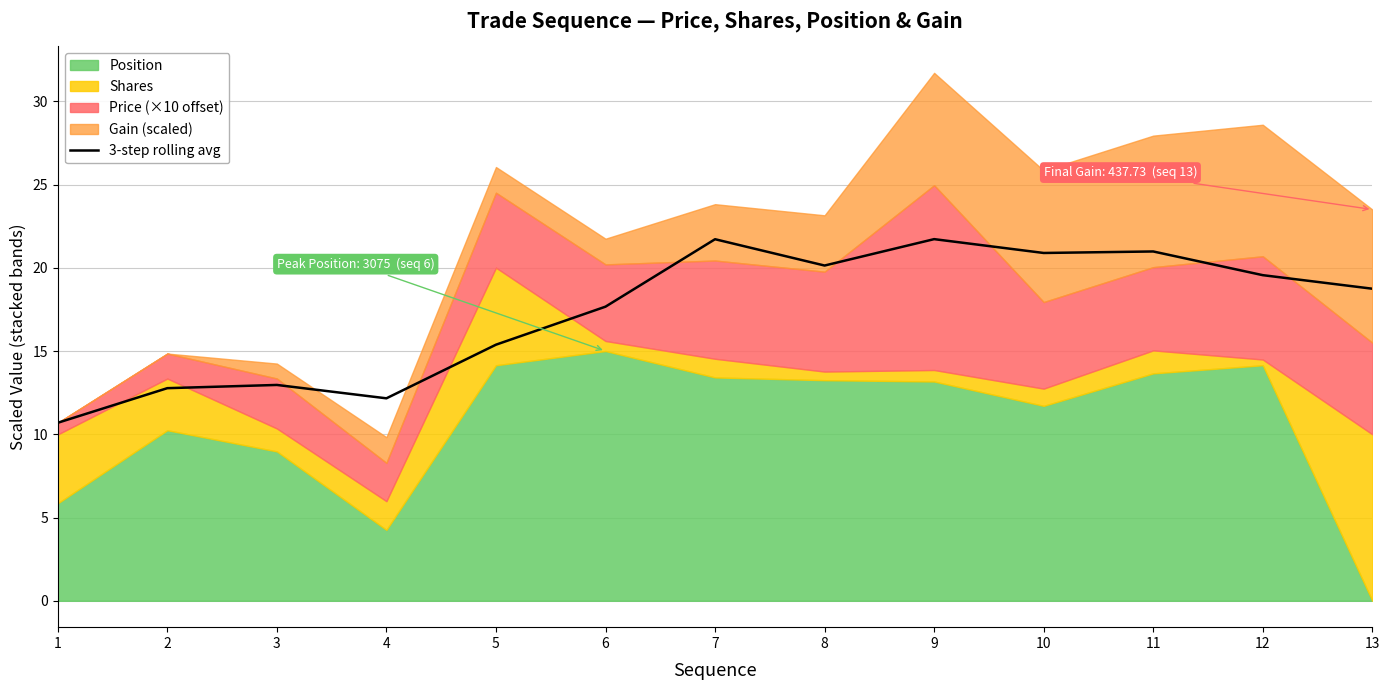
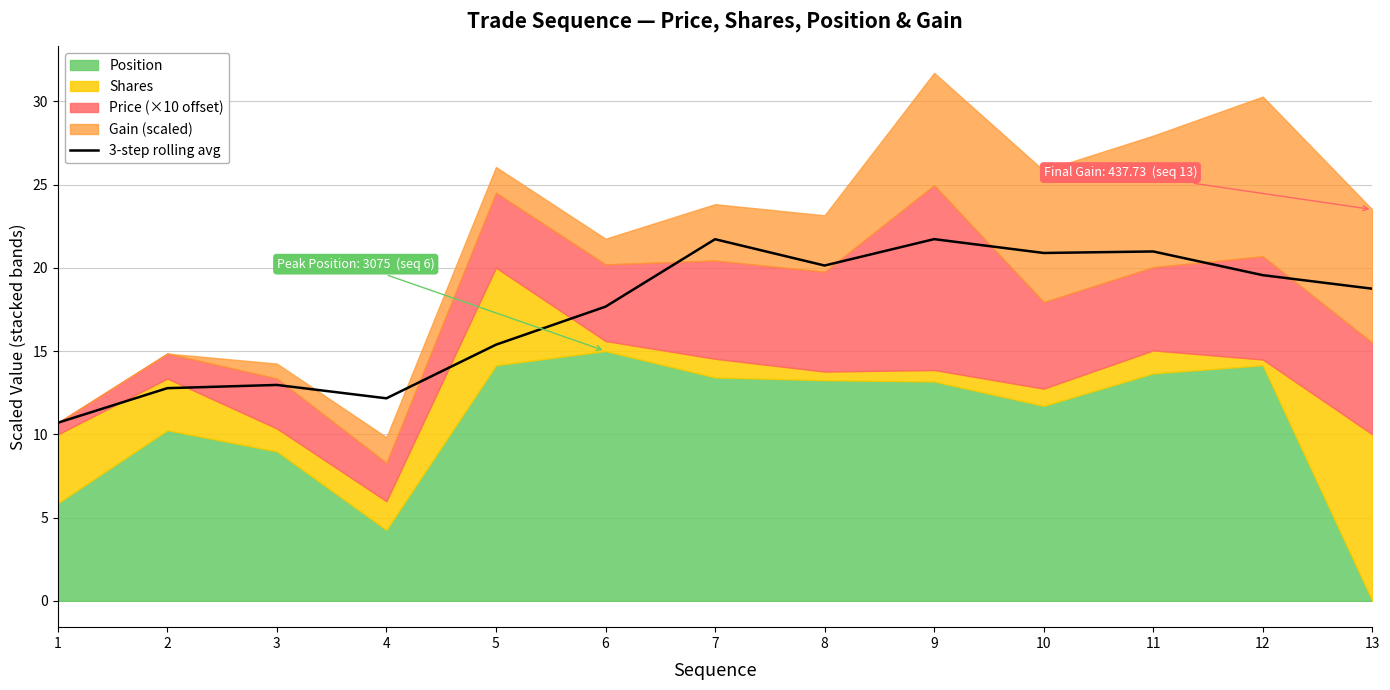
  {
    "Position": {
      "1": 5.9,
      "2": 10.2,
      "3": 9.0,
      "4": 4.3,
      "5": 14.1,
      "6": 15.0,
      "7": 13.4,
      "8": 13.2,
      "9": 13.2,
      "10": 11.7,
      "11": 13.7,
      "12": 14.1,
      "13": 0.0
    },
    "3-step rolling avg": {
      "2": 12.8,
      "3": 13.0,
      "4": 12.2,
      "6": 17.7,
      "7": 21.7,
      "8": 20.1,
      "9": 21.7,
      "10": 20.9,
      "11": 21.0,
      "12": 19.6,
      "13": 18.7
    },
    "Shares": {
      "1": 4.1,
      "2": 3.1,
      "3": 1.4,
      "4": 1.7,
      "6": 0.6,
      "7": 1.1,
      "8": 0.5,
      "9": 0.7,
      "10": 1.0,
      "11": 1.4,
      "12": 0.3,
      "13": 10.0
    },
    "Price (×10 offset)": {
      "3": 3.0,
      "4": 2.3,
      "5": 4.5,
      "6": 4.6,
      "7": 5.9,
      "8": 6.0,
      "9": 11.1,
      "10": 5.2,
      "11": 5.0,
      "12": 6.2,
      "13": 5.5
    },
    "Gain (scaled)": {
      "3": 0.9,
      "4": 1.5,
      "5": 1.5,
      "6": 1.5,
      "7": 3.4,
      "8": 3.4,
      "9": 6.7,
      "11": 7.9,
-     "12": 7.9,
+     "12": 9.6,
      "13": 8.0
    }
  }
